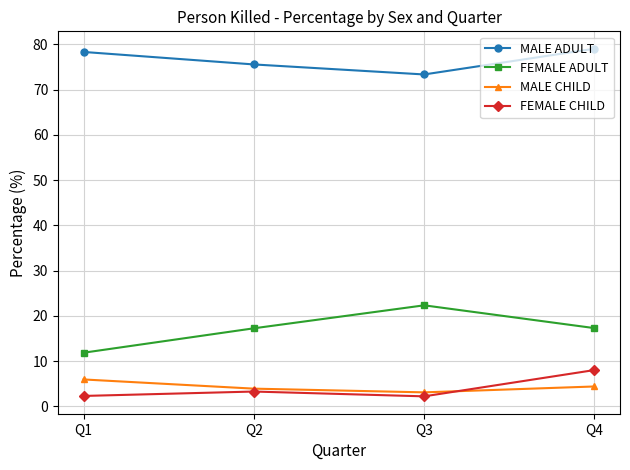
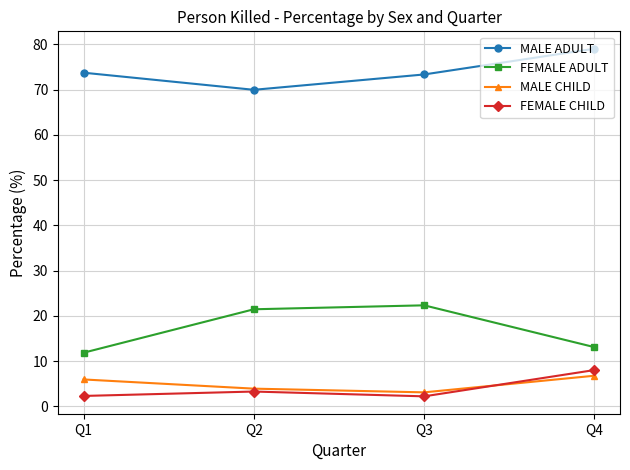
  {
    "MALE ADULT": {
-     "Q1": 78,
-     "Q2": 76,
+     "Q1": 74,
+     "Q2": 70,
      "Q3": 73
    },
    "FEMALE ADULT": {
      "Q1": 12,
-     "Q2": 17,
+     "Q2": 21,
      "Q3": 22,
-     "Q4": 17
+     "Q4": 13
    },
    "MALE CHILD": {
      "Q1": 6,
      "Q2": 4,
      "Q3": 3,
-     "Q4": 4
+     "Q4": 7
    },
    "FEMALE CHILD": {
      "Q1": 2,
      "Q2": 3,
      "Q3": 2,
      "Q4": 8
    }
  }
